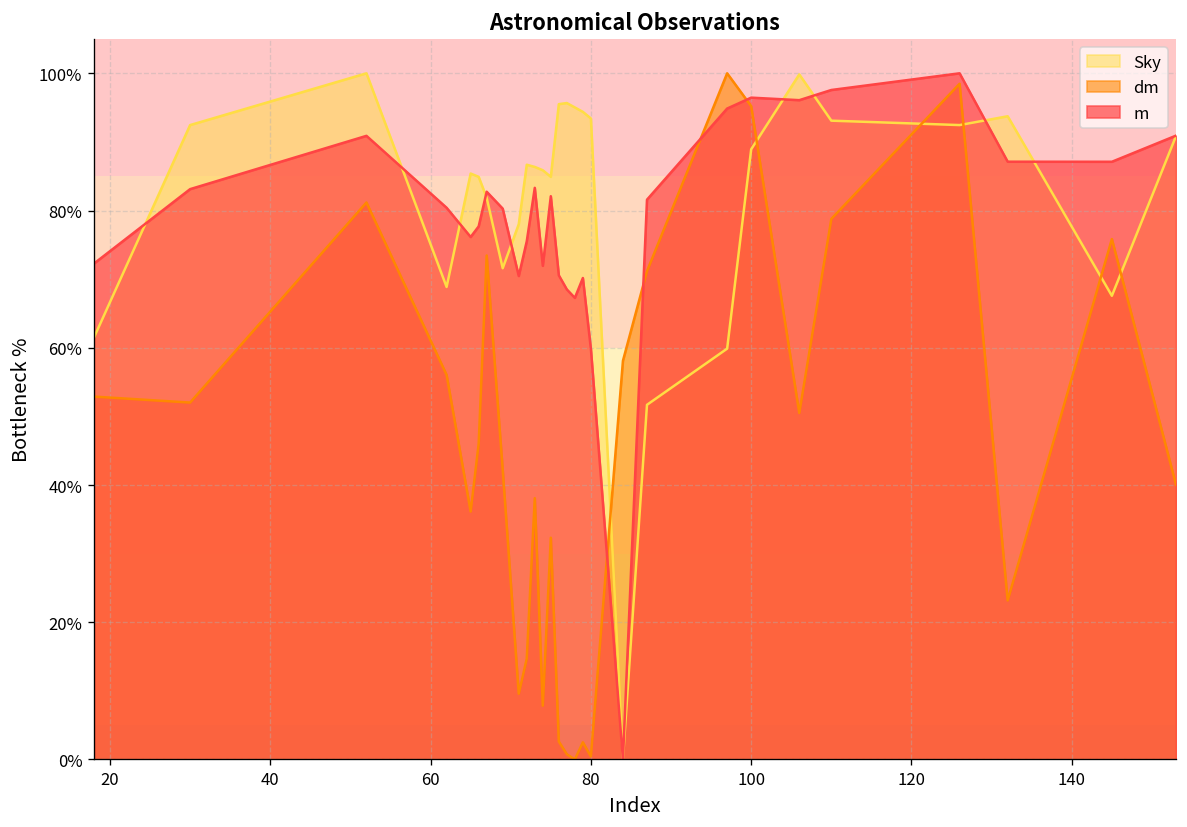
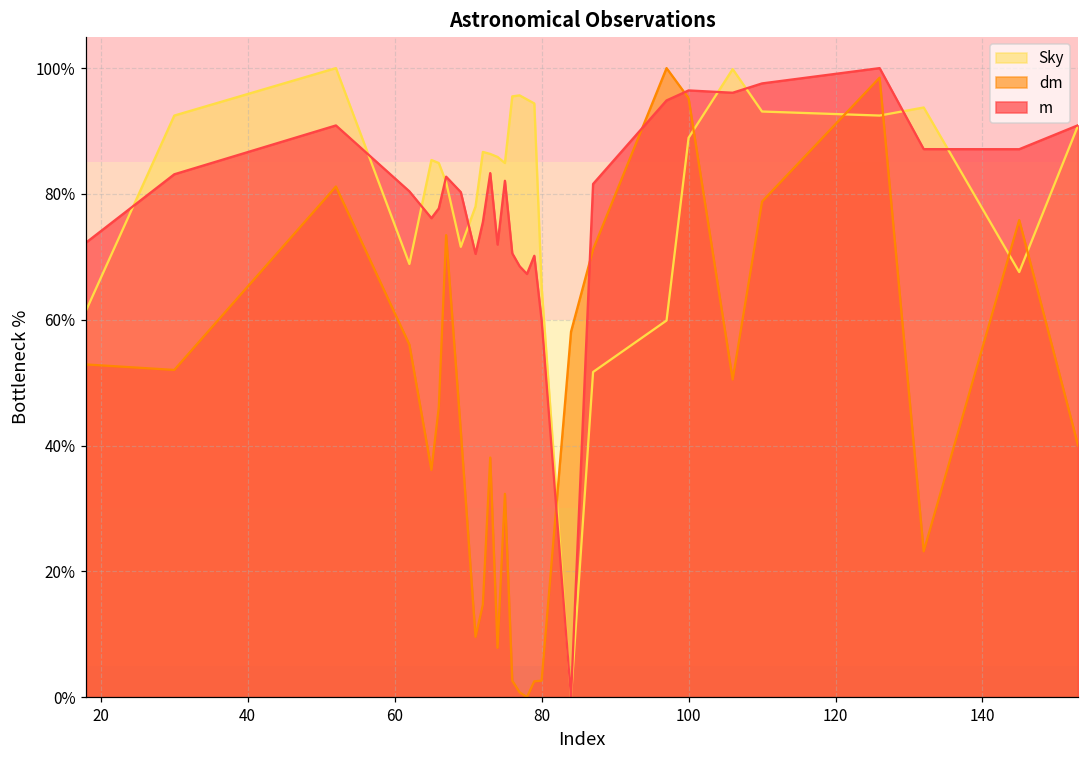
  {
    "Sky": {
-     "80": "93%",
+     "80": "65%",
      "100": "89%"
    },
    "dm": {
-     "80": "0%",
+     "80": "3%",
      "100": "95%"
    },
    "m": {
      "80": "60%",
      "100": "96%"
    }
  }
